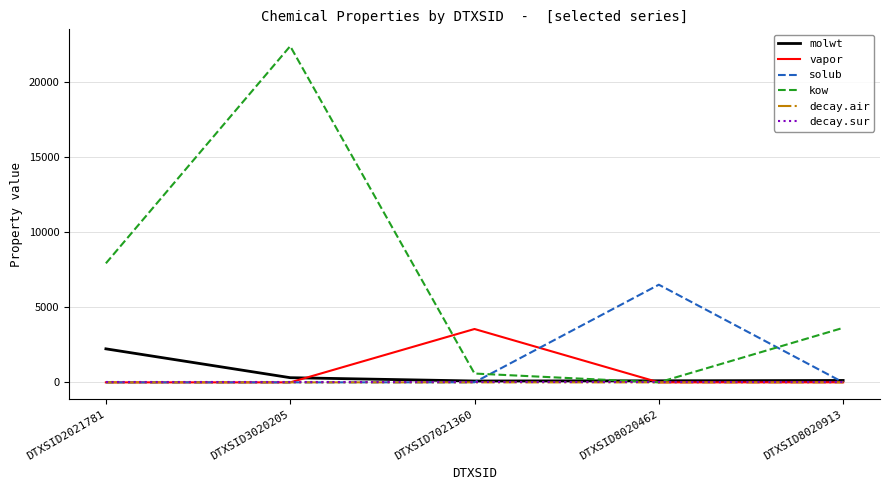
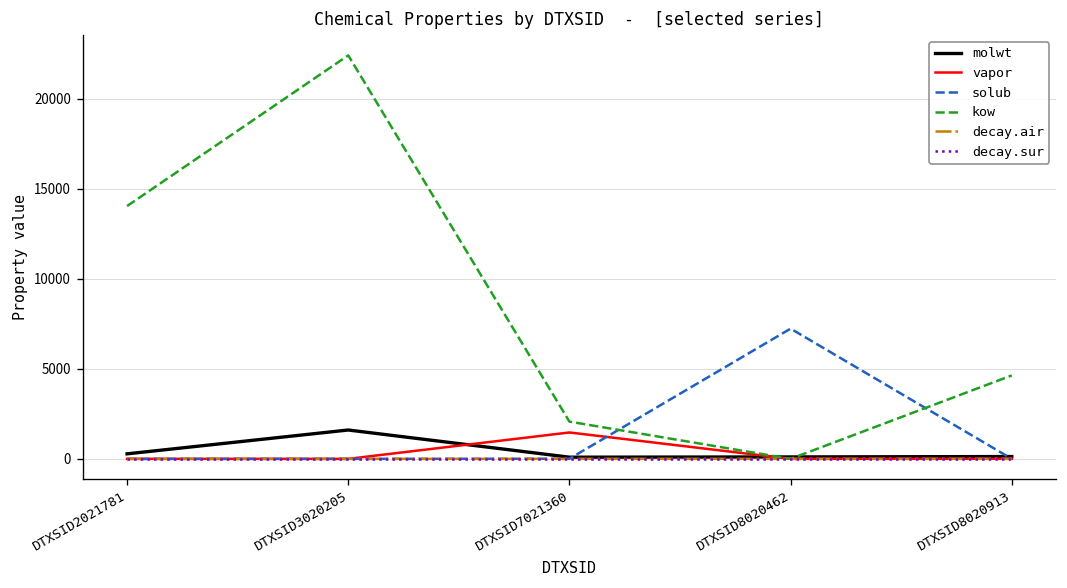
  {
    "molwt": {
-     "DTXSID2021781": 2200,
-     "DTXSID3020205": 300
+     "DTXSID2021781": 300,
+     "DTXSID3020205": 1600
    },
    "vapor": {
-     "DTXSID7021360": 3600
+     "DTXSID7021360": 1500
    },
    "solub": {
-     "DTXSID8020462": 6500
+     "DTXSID8020462": 7200
    },
    "kow": {
-     "DTXSID2021781": 7900,
+     "DTXSID2021781": 14000,
      "DTXSID3020205": 22400,
-     "DTXSID7021360": 600,
-     "DTXSID8020913": 3600
+     "DTXSID7021360": 2100,
+     "DTXSID8020913": 4600
    }
  }
